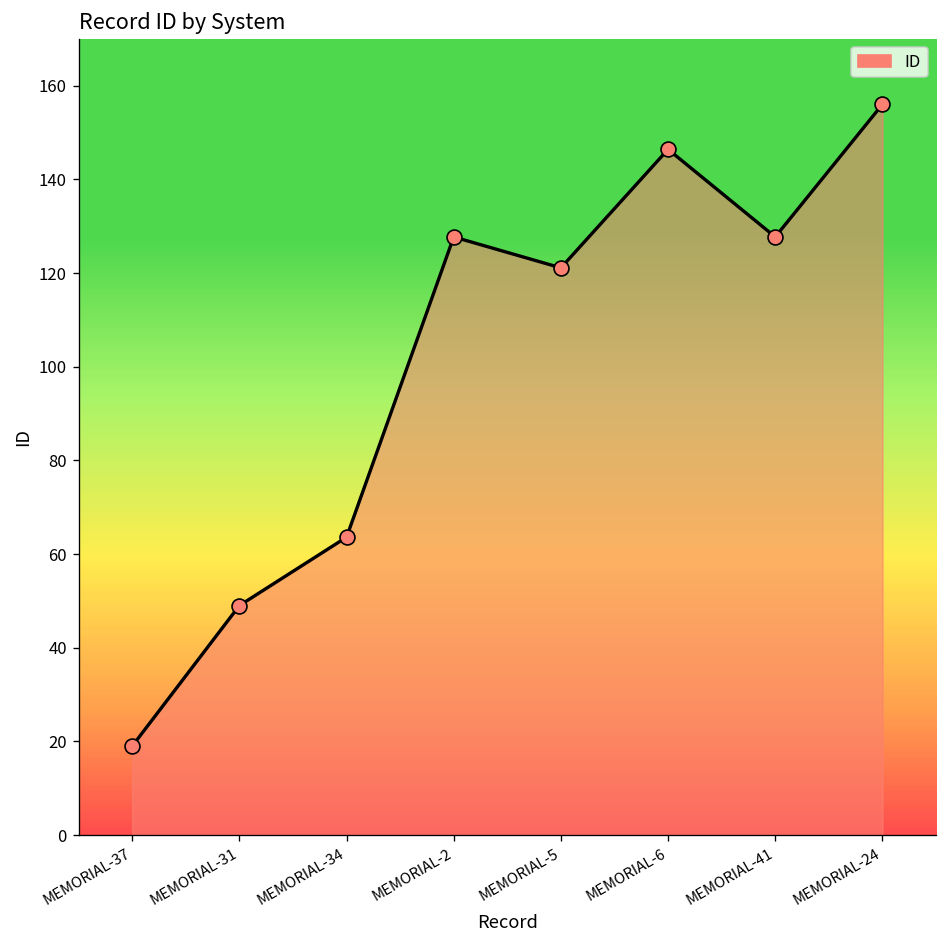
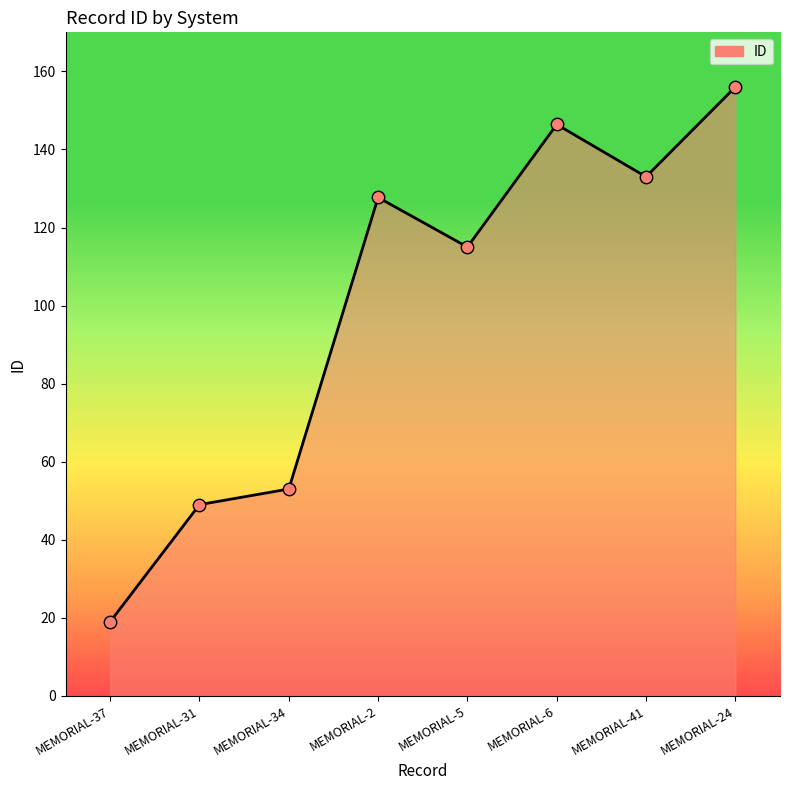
  {
    "MEMORIAL-37": 19,
    "MEMORIAL-31": 49,
-   "MEMORIAL-34": 64,
+   "MEMORIAL-34": 53,
    "MEMORIAL-2": 128,
-   "MEMORIAL-5": 121,
+   "MEMORIAL-5": 115,
    "MEMORIAL-6": 146,
-   "MEMORIAL-41": 128,
+   "MEMORIAL-41": 133,
    "MEMORIAL-24": 156
  }
